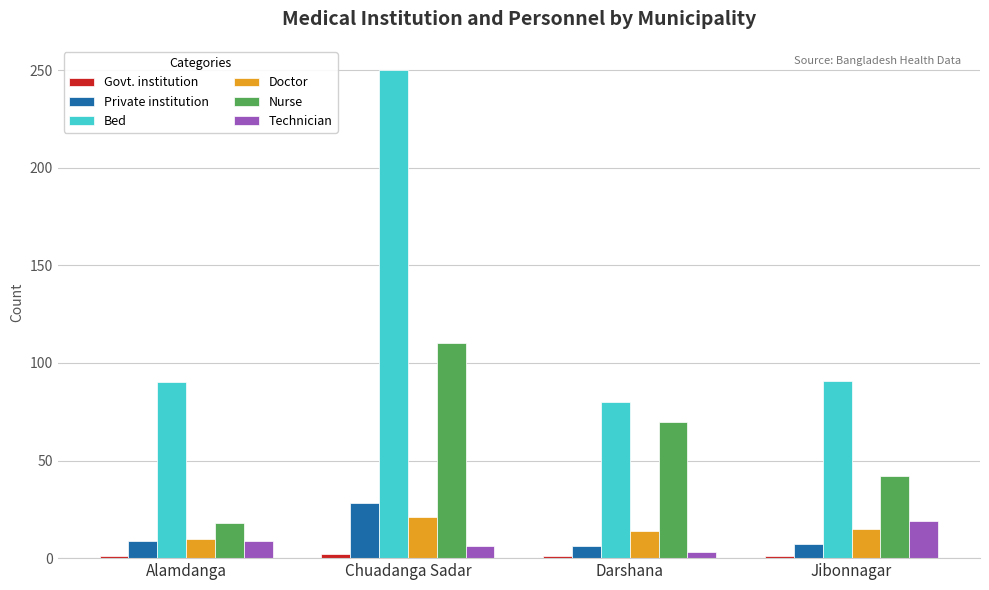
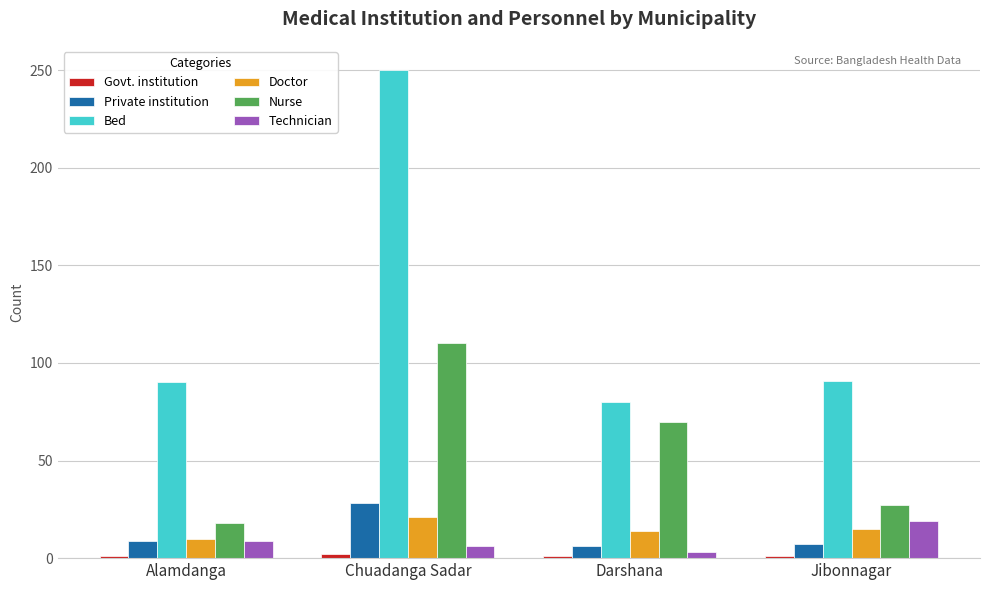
  {
    "Govt. institution": {
      "Chuadanga Sadar": 2
    },
    "Private institution": {
      "Alamdanga": 9,
      "Chuadanga Sadar": 28,
      "Darshana": 6,
      "Jibonnagar": 7
    },
    "Bed": {
      "Alamdanga": 90,
      "Chuadanga Sadar": 250,
      "Darshana": 80,
      "Jibonnagar": 91
    },
    "Doctor": {
      "Alamdanga": 10,
      "Chuadanga Sadar": 21,
      "Darshana": 14,
      "Jibonnagar": 15
    },
    "Nurse": {
      "Alamdanga": 18,
      "Chuadanga Sadar": 110,
      "Darshana": 70,
-     "Jibonnagar": 42
+     "Jibonnagar": 27
    },
    "Technician": {
      "Alamdanga": 9,
      "Chuadanga Sadar": 6,
      "Darshana": 3,
      "Jibonnagar": 19
    }
  }
